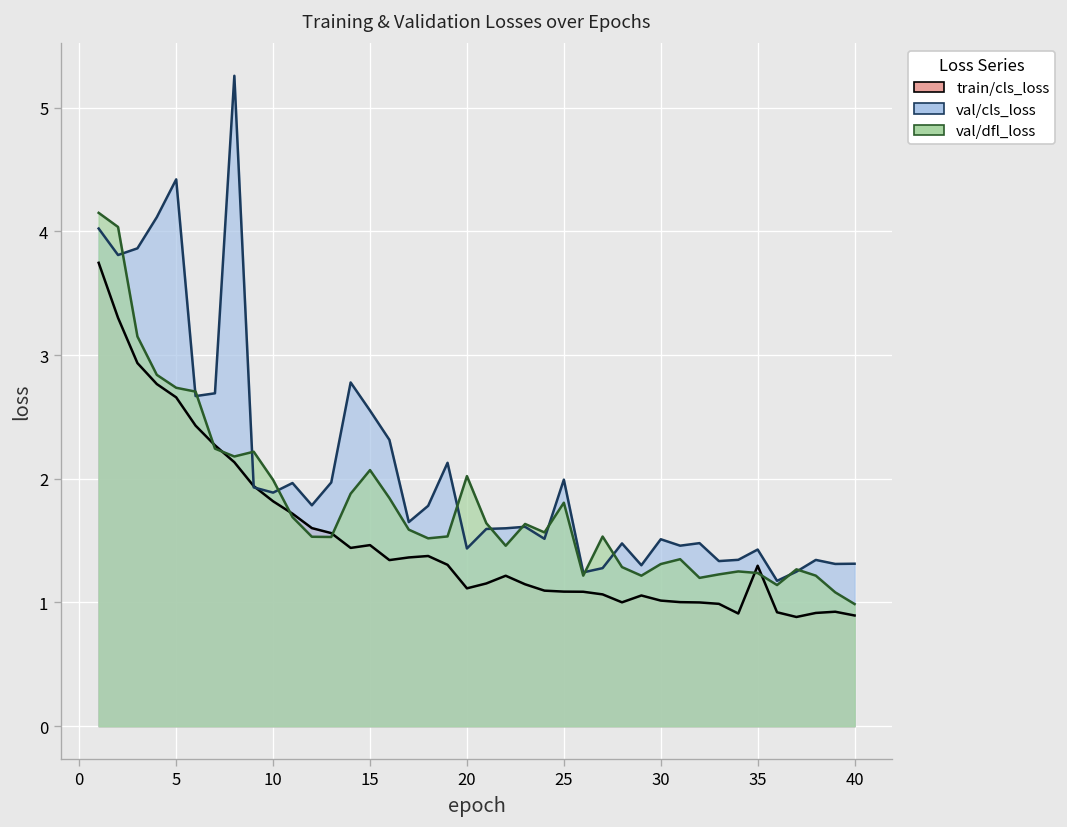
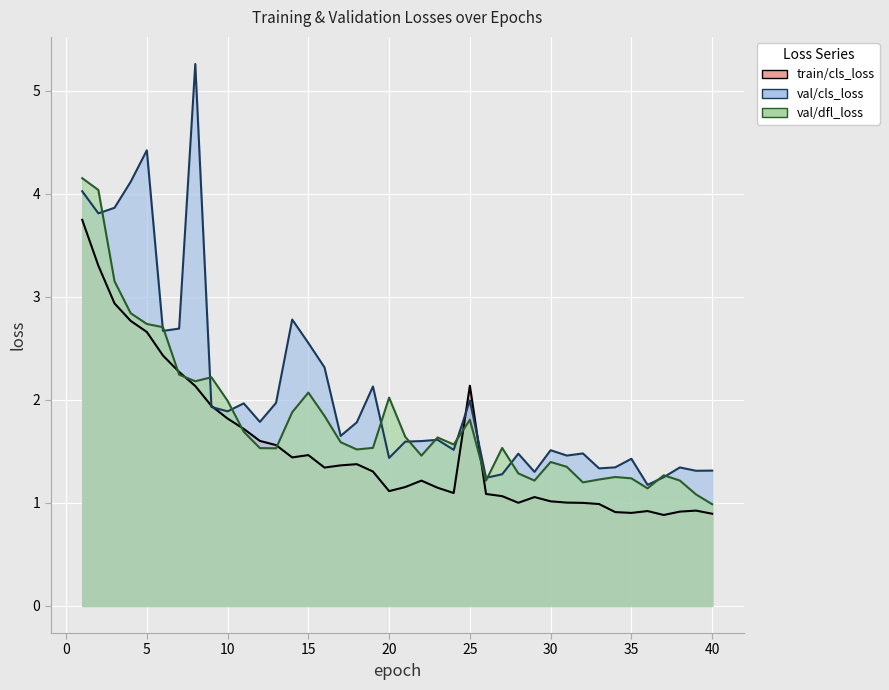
  {
    "train/cls_loss": {
      "5": 2.66,
      "10": 1.82,
      "15": 1.46,
      "20": 1.11,
-     "25": 1.09,
+     "25": 2.14,
      "30": 1.01,
-     "35": 1.30,
+     "35": 0.90,
      "40": 0.89
    },
    "val/cls_loss": {
      "5": 4.42,
      "10": 1.89,
      "15": 2.55,
      "20": 1.44,
      "25": 1.99,
      "30": 1.51,
      "35": 1.43,
      "40": 1.31
    },
    "val/dfl_loss": {
      "5": 2.74,
      "10": 1.99,
      "15": 2.07,
      "20": 2.02,
      "25": 1.81,
-     "30": 1.31,
+     "30": 1.40,
      "35": 1.24,
      "40": 0.99
    }
  }
